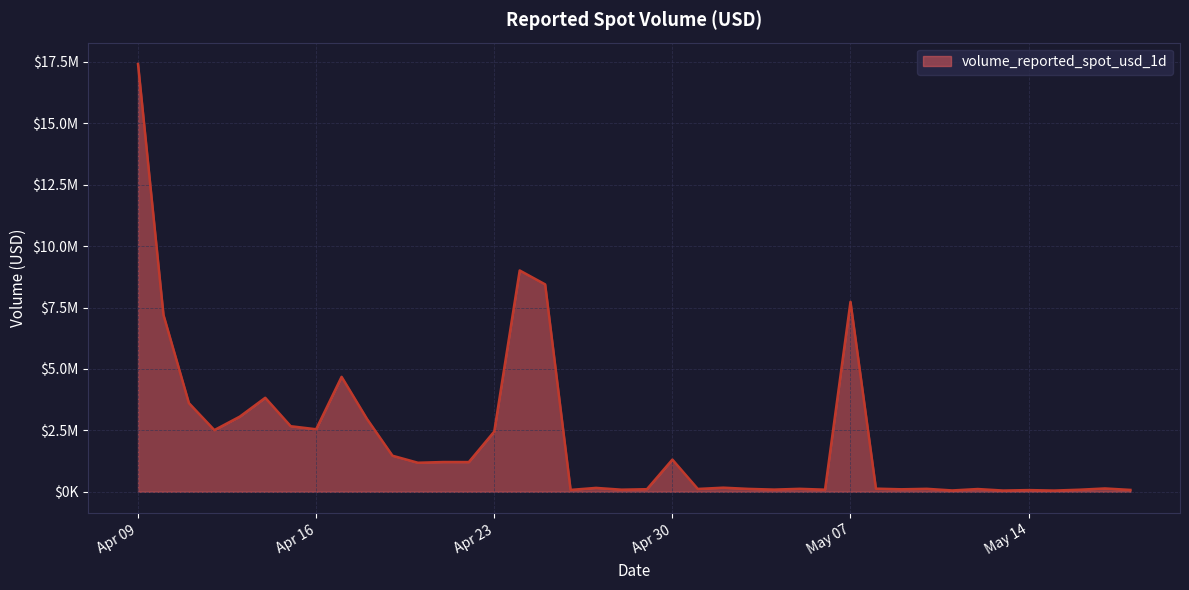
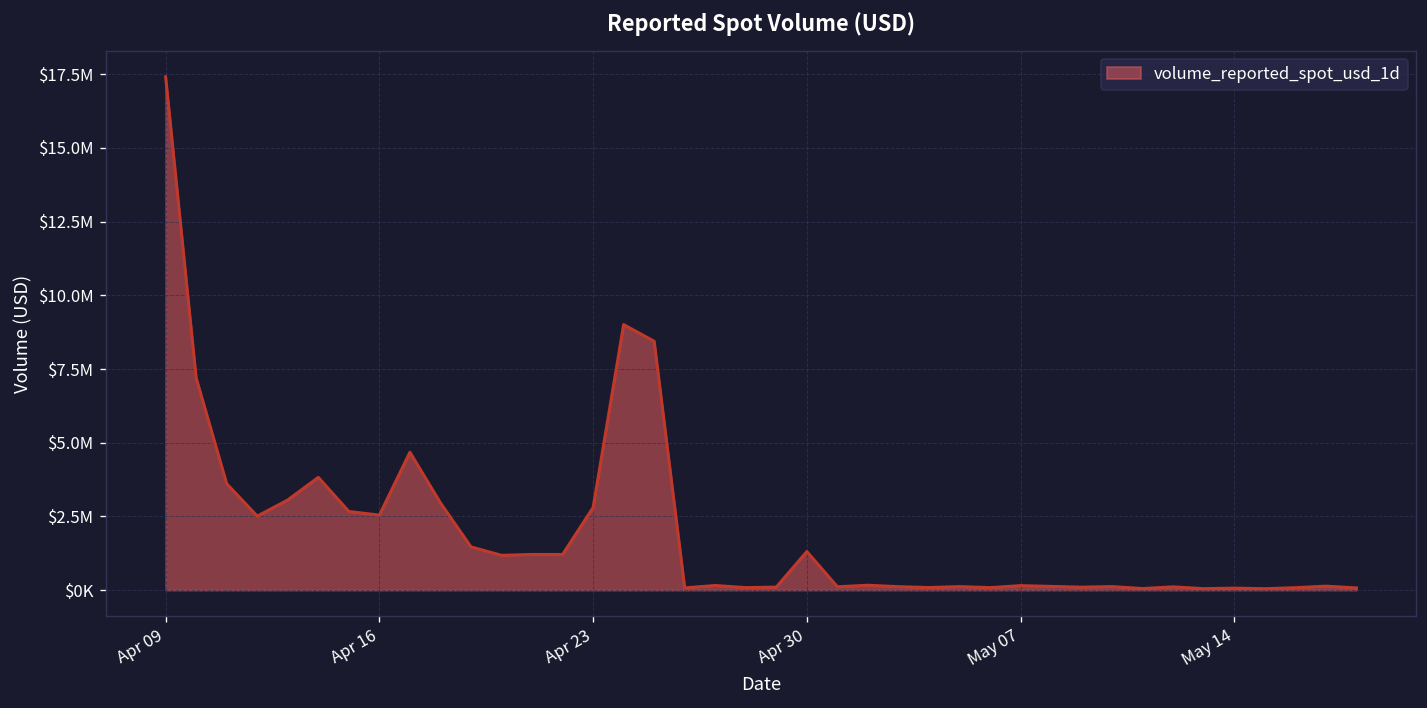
  {
    "Apr 09": "$17400000",
    "Apr 16": "$2500000",
-   "Apr 23": "$2500000",
+   "Apr 23": "$2800000",
    "Apr 30": "$1300000",
-   "May 07": "$7700000",
+   "May 07": "$200000",
    "May 14": "$100000"
  }
